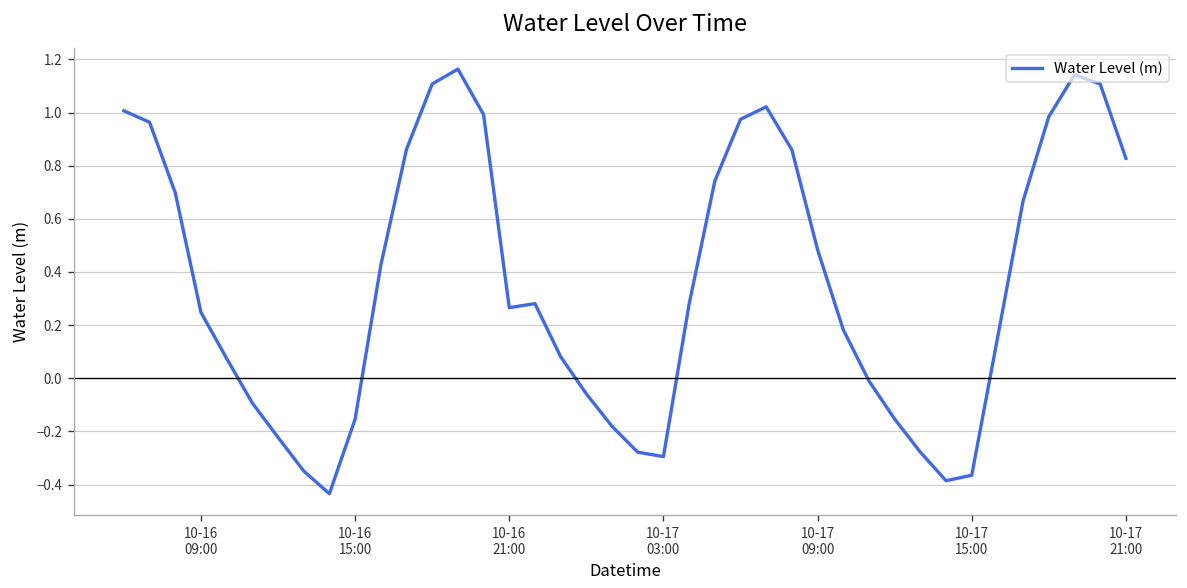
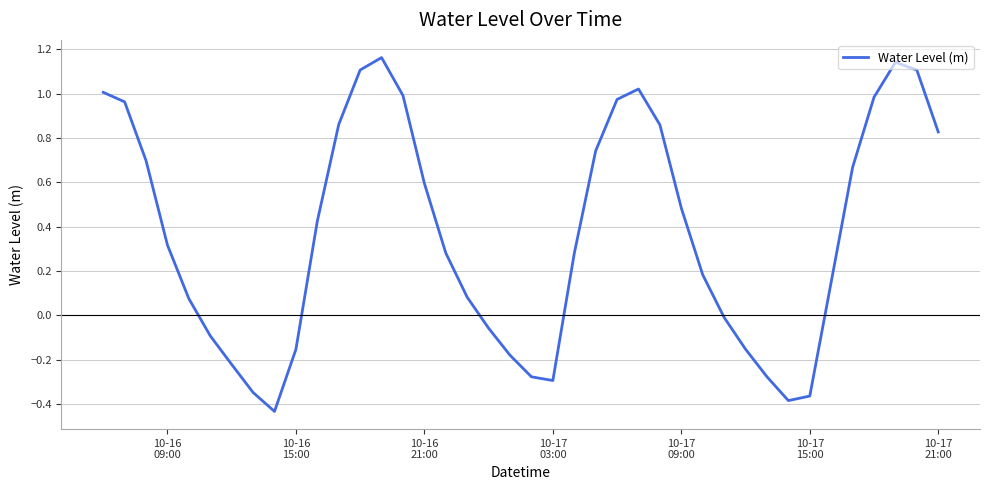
  {
-   "10-16 09:00": 0.25,
+   "10-16 09:00": 0.32,
    "10-16 15:00": -0.15,
-   "10-16 21:00": 0.27,
+   "10-16 21:00": 0.60,
    "10-17 03:00": -0.29,
    "10-17 09:00": 0.48,
    "10-17 15:00": -0.36,
    "10-17 21:00": 0.83
  }
